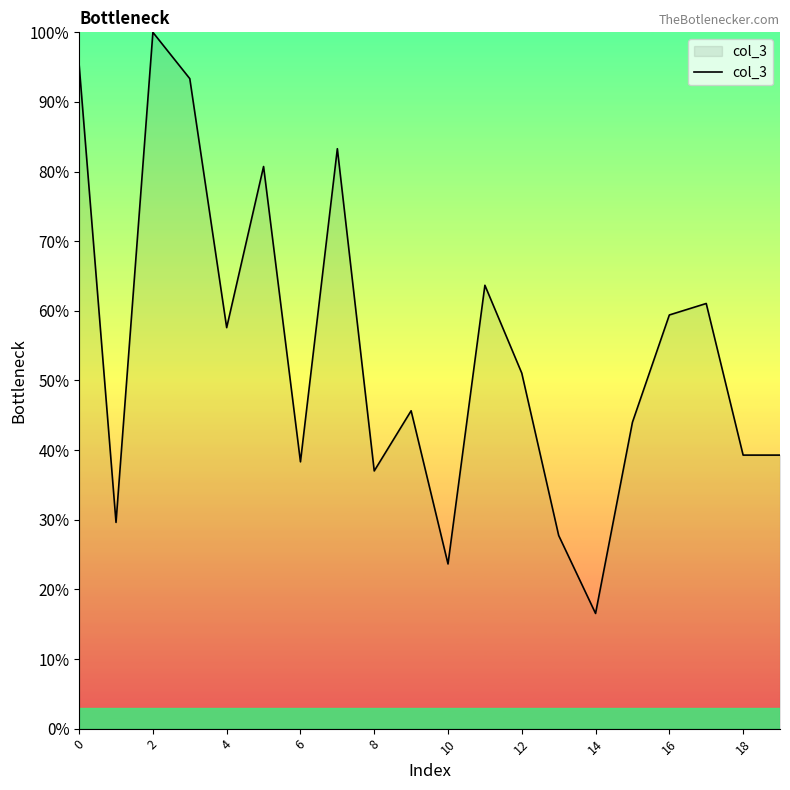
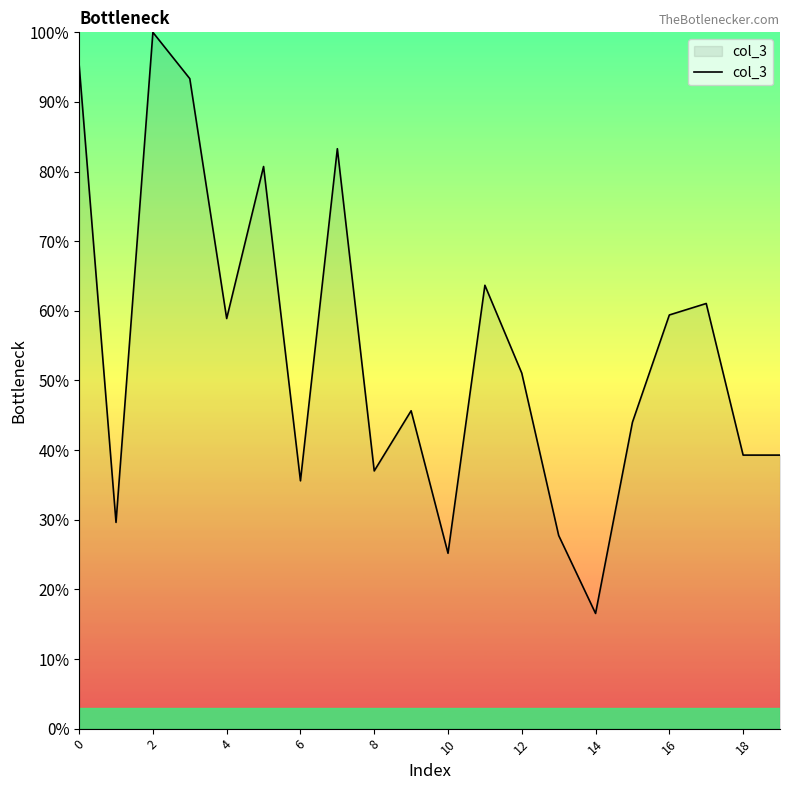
  {
    "0": "95%",
    "2": "100%",
-   "4": "58%",
-   "6": "38%",
+   "4": "59%",
+   "6": "36%",
    "8": "37%",
-   "10": "24%",
+   "10": "25%",
    "12": "51%",
    "14": "17%",
    "16": "59%",
    "18": "39%"
  }
